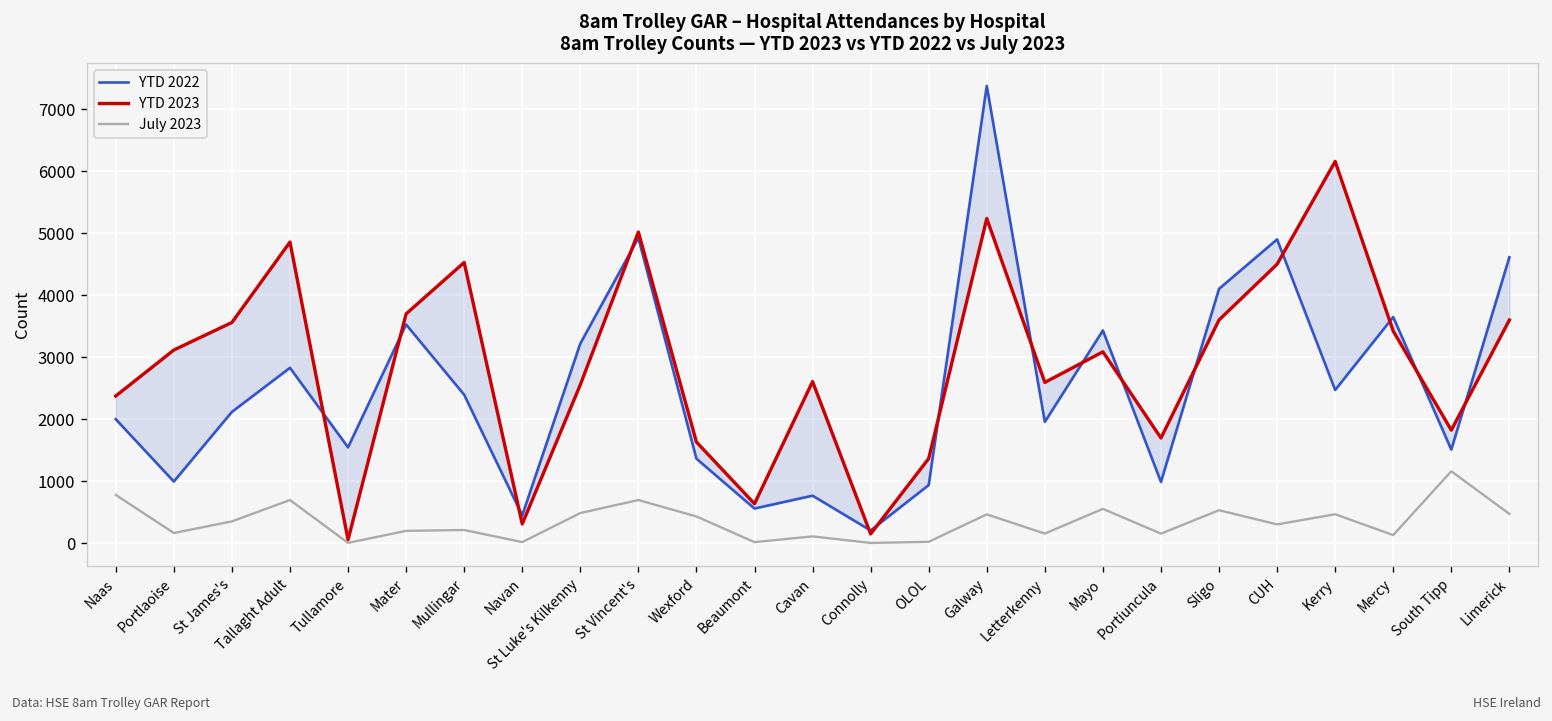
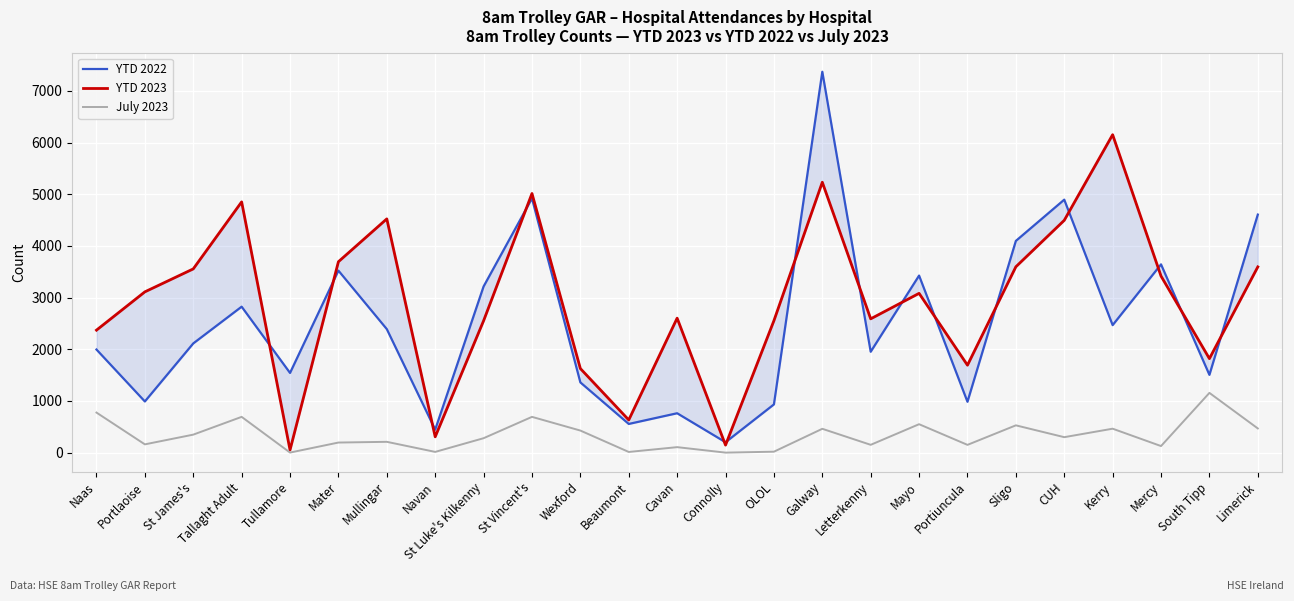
  {
    "YTD 2023": {
      "Tullamore": 100,
      "Navan": 300,
      "St Luke's Kilkenny": 2600,
      "Connolly": 100,
-     "OLOL": 1400,
+     "OLOL": 2600,
      "Galway": 5200,
      "Mayo": 3100,
      "Sligo": 3600,
      "CUH": 4500,
      "Mercy": 3400,
      "Limerick": 3600
    },
    "July 2023": {
      "Naas": 800,
      "Portlaoise": 200,
      "St James's": 300,
      "Tallaght Adult": 700,
      "Tullamore": 0,
      "Mater": 200,
      "Mullingar": 200,
      "Navan": 0,
-     "St Luke's Kilkenny": 500,
+     "St Luke's Kilkenny": 300,
      "St Vincent's": 700,
      "Wexford": 400,
      "Beaumont": 0,
      "Cavan": 100,
      "Connolly": 0,
      "OLOL": 0,
      "Galway": 500,
      "Letterkenny": 200,
      "Mayo": 600,
      "Portiuncula": 200,
      "Sligo": 500,
      "CUH": 300,
      "Kerry": 500,
      "Mercy": 100,
      "South Tipp": 1200,
      "Limerick": 500
    }
  }
